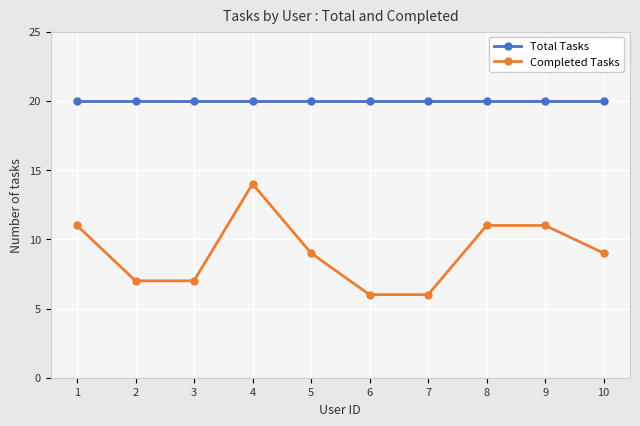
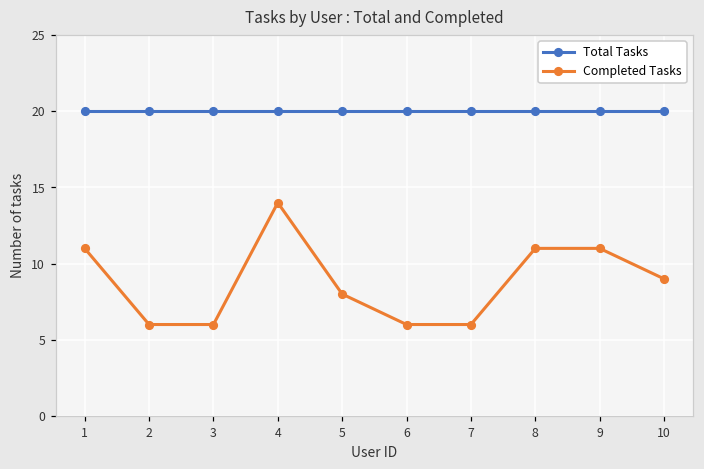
  {
    "Total Tasks": {
      "1": 20,
      "2": 20,
      "3": 20,
      "4": 20,
      "5": 20,
      "6": 20,
      "7": 20,
      "8": 20,
      "9": 20,
      "10": 20
    },
    "Completed Tasks": {
      "1": 11,
-     "2": 7,
-     "3": 7,
+     "2": 6,
+     "3": 6,
      "4": 14,
-     "5": 9,
+     "5": 8,
      "6": 6,
      "7": 6,
      "8": 11,
      "9": 11,
      "10": 9
    }
  }
